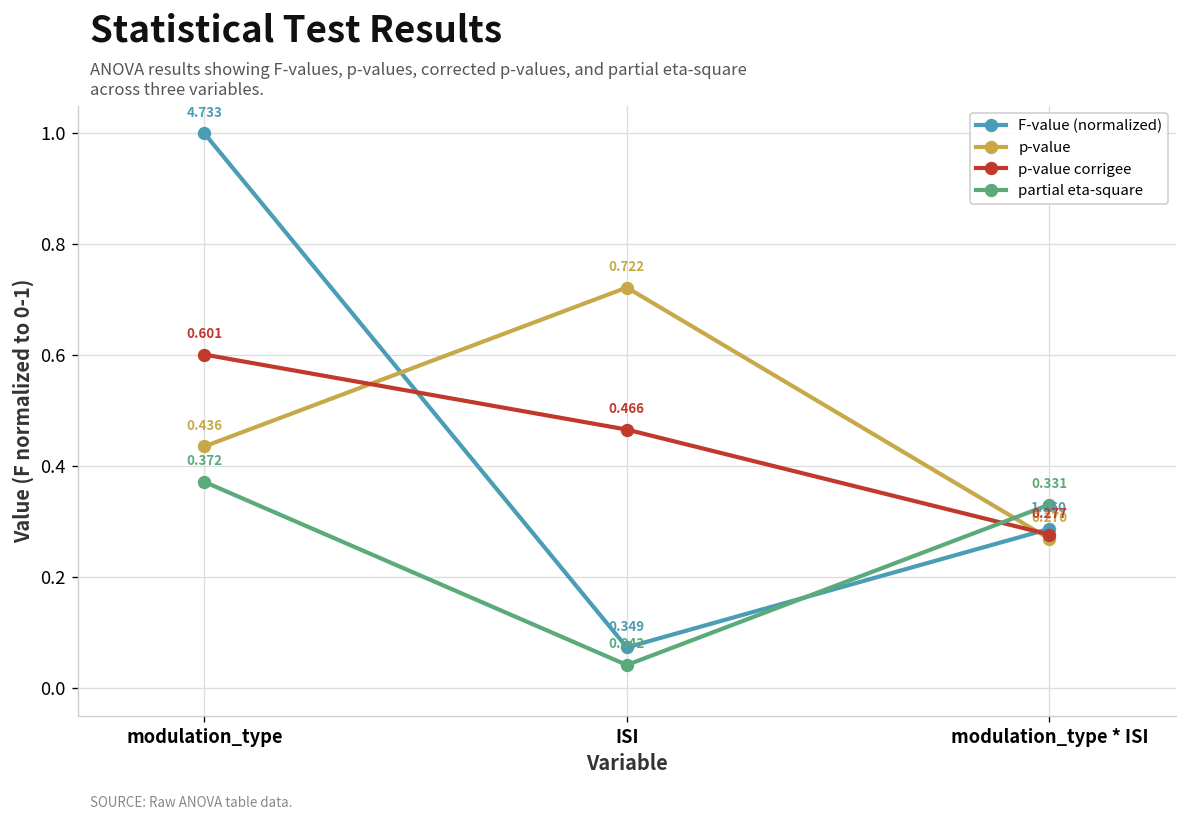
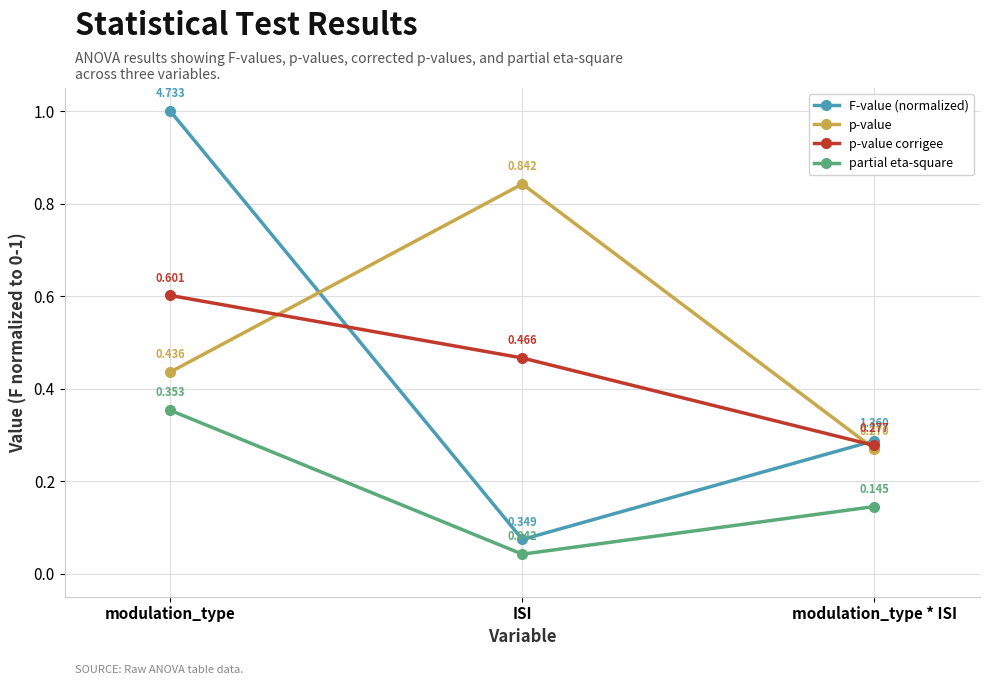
  {
    "p-value": {
      "modulation_type": 0.436,
-     "ISI": 0.722
+     "ISI": 0.842
    },
    "p-value corrigee": {
      "modulation_type": 0.601,
      "ISI": 0.466
    },
    "partial eta-square": {
-     "modulation_type": 0.372,
-     "modulation_type * ISI": 0.331
+     "modulation_type": 0.353,
+     "modulation_type * ISI": 0.145
    }
  }
